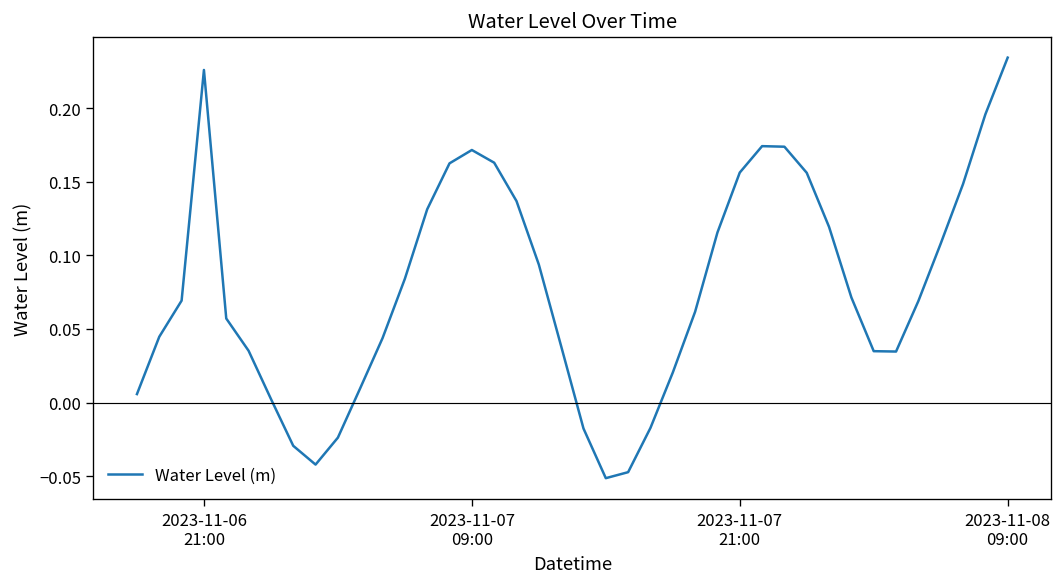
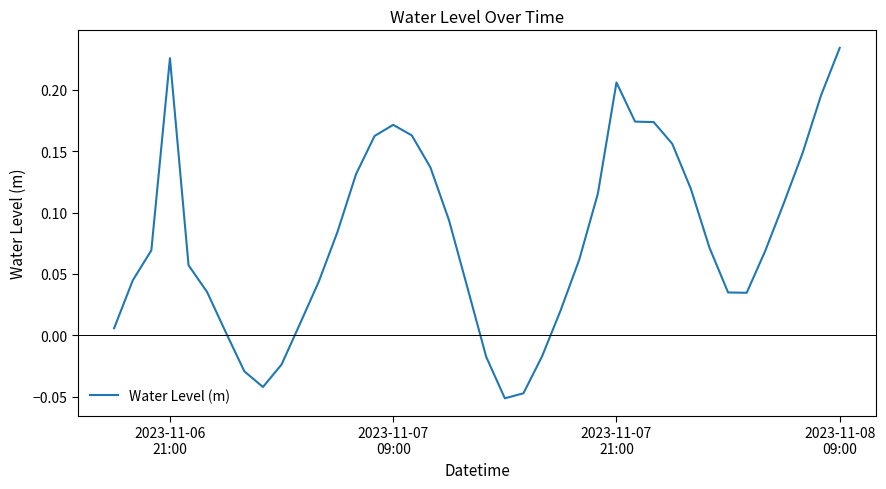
  {
    "2023-11-06 21:00": 0.226,
    "2023-11-07 09:00": 0.172,
-   "2023-11-07 21:00": 0.156,
+   "2023-11-07 21:00": 0.206,
    "2023-11-08 09:00": 0.234
  }
